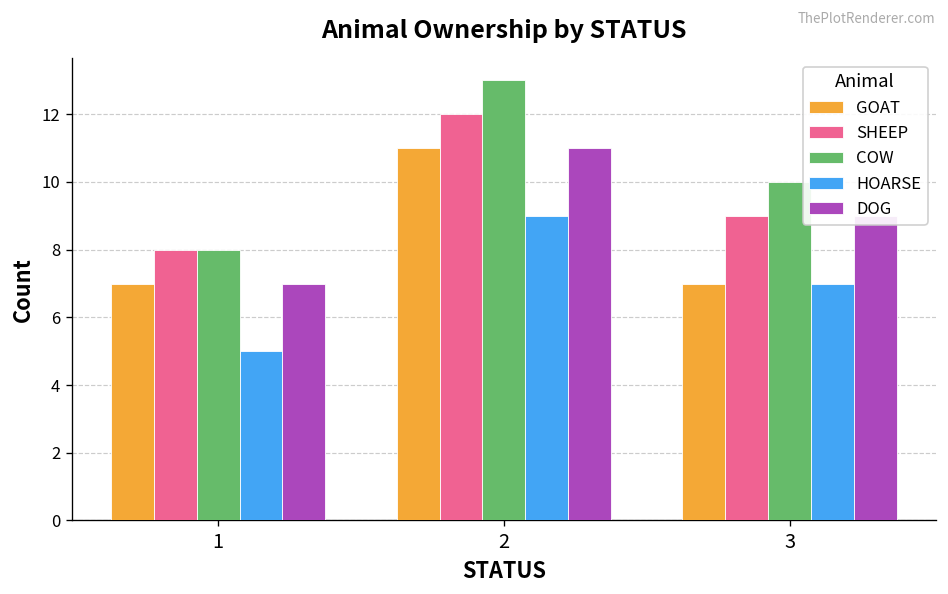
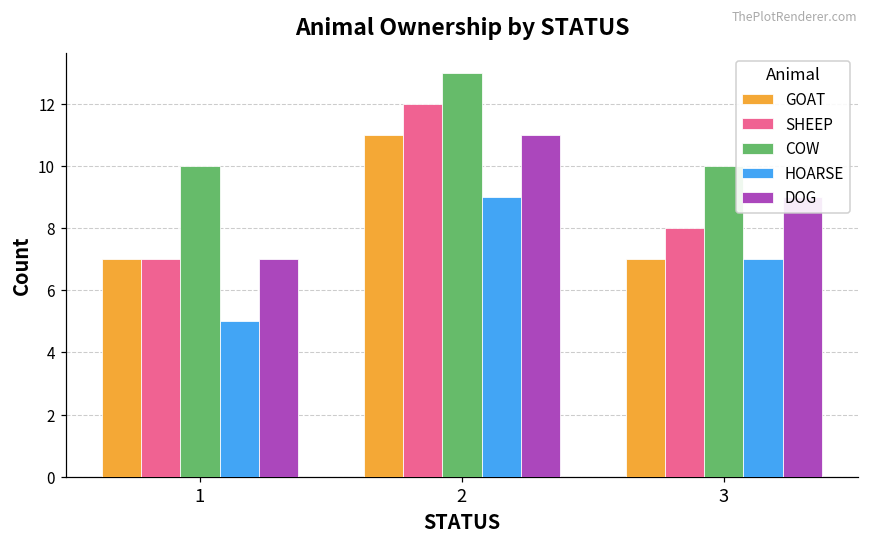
  {
    "GOAT": {
      "1": 7,
      "2": 11,
      "3": 7
    },
    "SHEEP": {
-     "1": 8,
+     "1": 7,
      "2": 12,
-     "3": 9
+     "3": 8
    },
    "COW": {
-     "1": 8,
+     "1": 10,
      "2": 13,
      "3": 10
    },
    "HOARSE": {
      "1": 5,
      "2": 9,
      "3": 7
    },
    "DOG": {
      "1": 7,
      "2": 11
    }
  }
